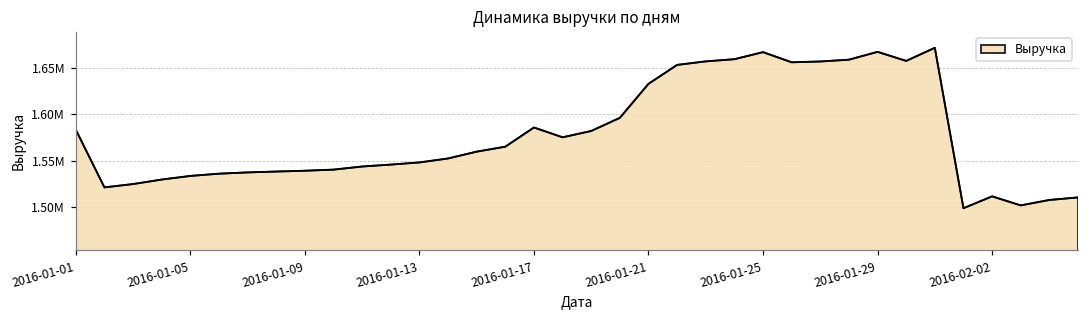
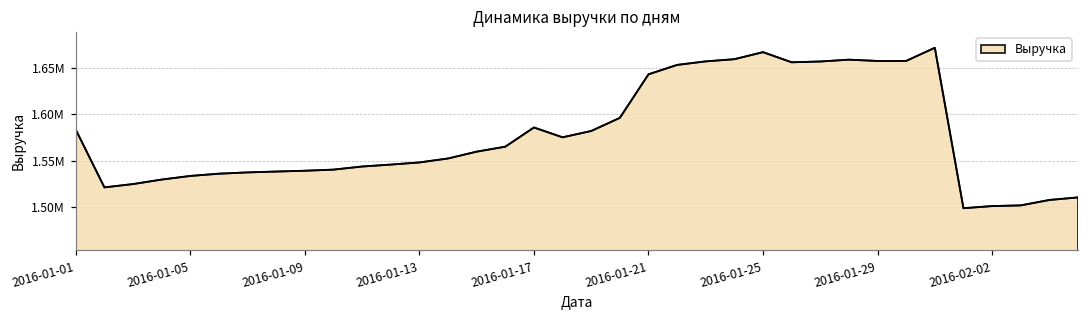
  {
    "2016-01-01": 1580000,
    "2016-01-05": 1530000,
    "2016-01-09": 1540000,
    "2016-01-13": 1550000,
    "2016-01-17": 1590000,
-   "2016-01-21": 1630000,
+   "2016-01-21": 1640000,
    "2016-01-25": 1670000,
-   "2016-01-29": 1670000,
-   "2016-02-02": 1510000
+   "2016-01-29": 1660000,
+   "2016-02-02": 1500000
  }
